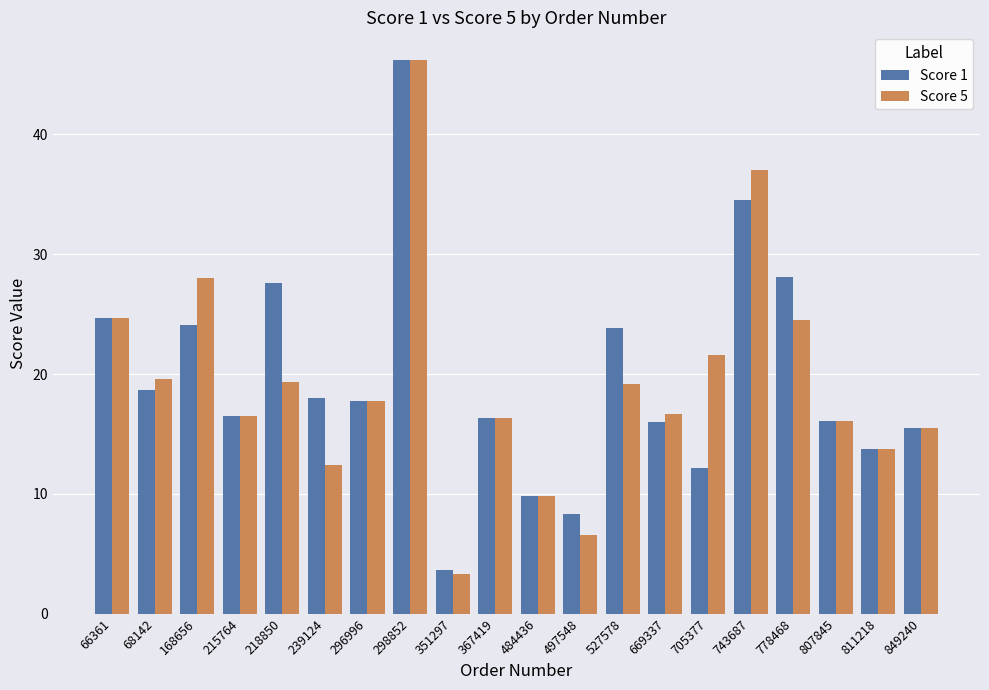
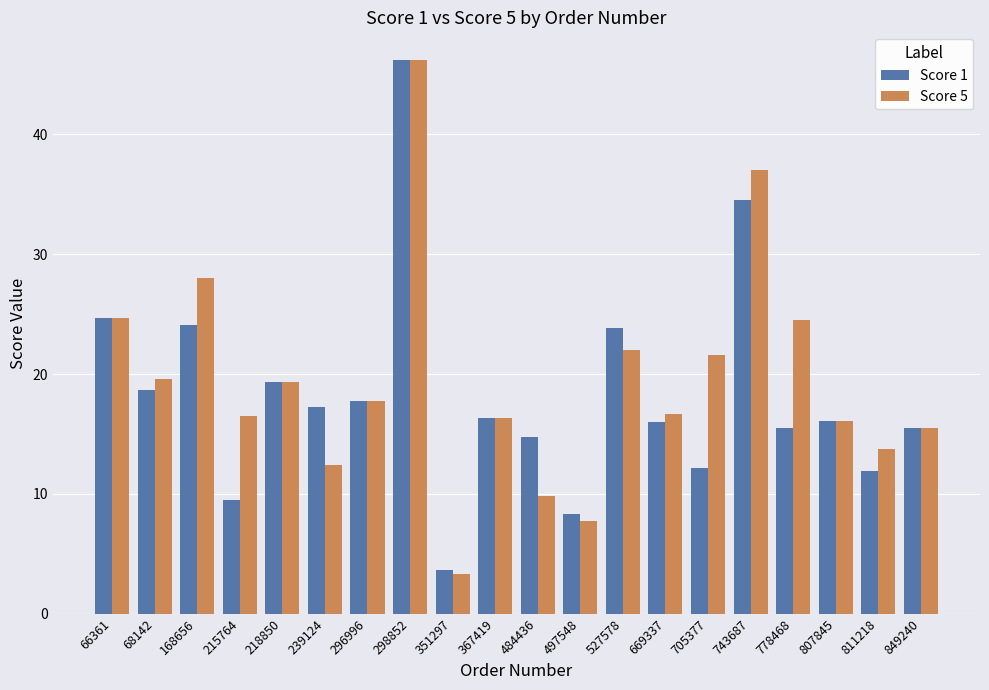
  {
    "Score 1": {
      "66361": 24.7,
      "68142": 18.7,
      "168656": 24.1,
-     "215764": 16.5,
-     "218850": 27.6,
-     "239124": 18.0,
+     "215764": 9.5,
+     "218850": 19.3,
+     "239124": 17.2,
      "296996": 17.8,
      "298852": 46.2,
      "351297": 3.7,
      "367419": 16.3,
-     "484436": 9.8,
+     "484436": 14.8,
      "497548": 8.3,
      "527578": 23.9,
      "669337": 16.0,
      "705377": 12.2,
      "743687": 34.5,
-     "778468": 28.1,
+     "778468": 15.5,
      "807845": 16.1,
-     "811218": 13.8,
+     "811218": 11.9,
      "849240": 15.5
    },
    "Score 5": {
      "66361": 24.7,
      "68142": 19.6,
      "168656": 28.1,
      "215764": 16.5,
      "218850": 19.3,
      "239124": 12.4,
      "296996": 17.8,
      "298852": 46.2,
      "351297": 3.3,
      "367419": 16.3,
      "484436": 9.8,
-     "497548": 6.6,
-     "527578": 19.2,
+     "497548": 7.8,
+     "527578": 22.0,
      "669337": 16.7,
      "705377": 21.6,
      "743687": 37.0,
      "778468": 24.5,
      "807845": 16.1,
      "811218": 13.8,
      "849240": 15.5
    }
  }
